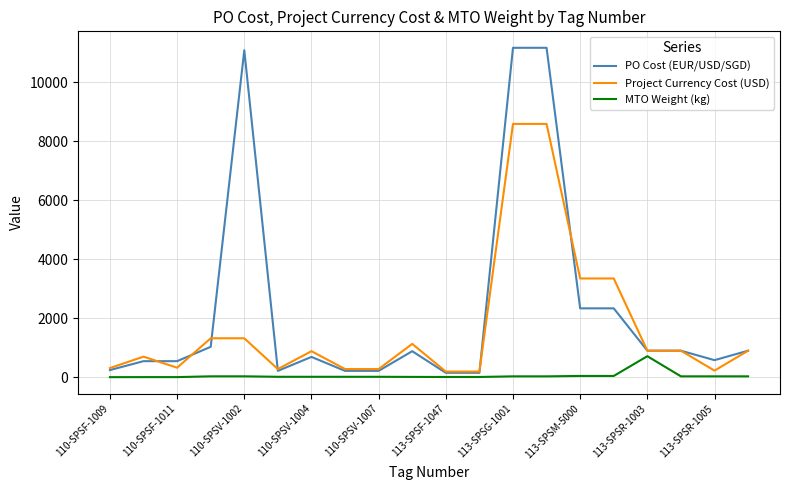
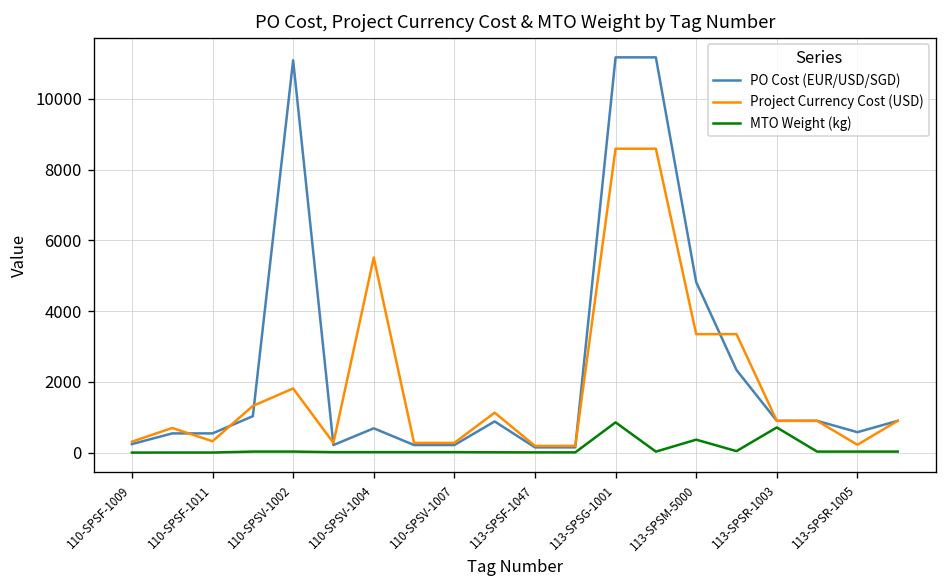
  {
    "PO Cost (EUR/USD/SGD)": {
      "110-SPSF-1011": 500,
      "110-SPSV-1002": 11100,
      "110-SPSV-1004": 700,
      "113-SPSG-1001": 11200,
-     "113-SPSM-5000": 2300,
+     "113-SPSM-5000": 4800,
      "113-SPSR-1005": 600
    },
    "Project Currency Cost (USD)": {
      "110-SPSF-1011": 300,
-     "110-SPSV-1002": 1300,
-     "110-SPSV-1004": 900,
+     "110-SPSV-1002": 1800,
+     "110-SPSV-1004": 5500,
      "113-SPSG-1001": 8600,
      "113-SPSM-5000": 3300,
      "113-SPSR-1005": 200
    },
    "MTO Weight (kg)": {
      "110-SPSF-1009": 0,
      "110-SPSF-1011": 0,
      "110-SPSV-1002": 0,
      "110-SPSV-1004": 0,
      "110-SPSV-1007": 0,
      "113-SPSF-1047": 0,
-     "113-SPSG-1001": 0,
-     "113-SPSM-5000": 0,
+     "113-SPSG-1001": 900,
+     "113-SPSM-5000": 400,
      "113-SPSR-1003": 700,
      "113-SPSR-1005": 0
    }
  }
